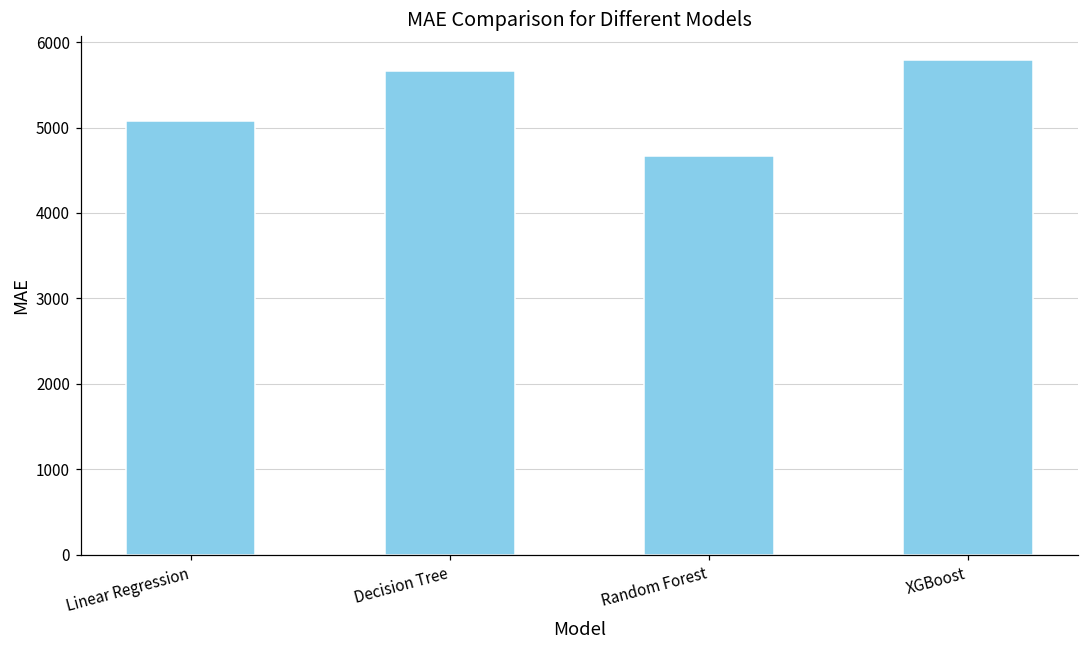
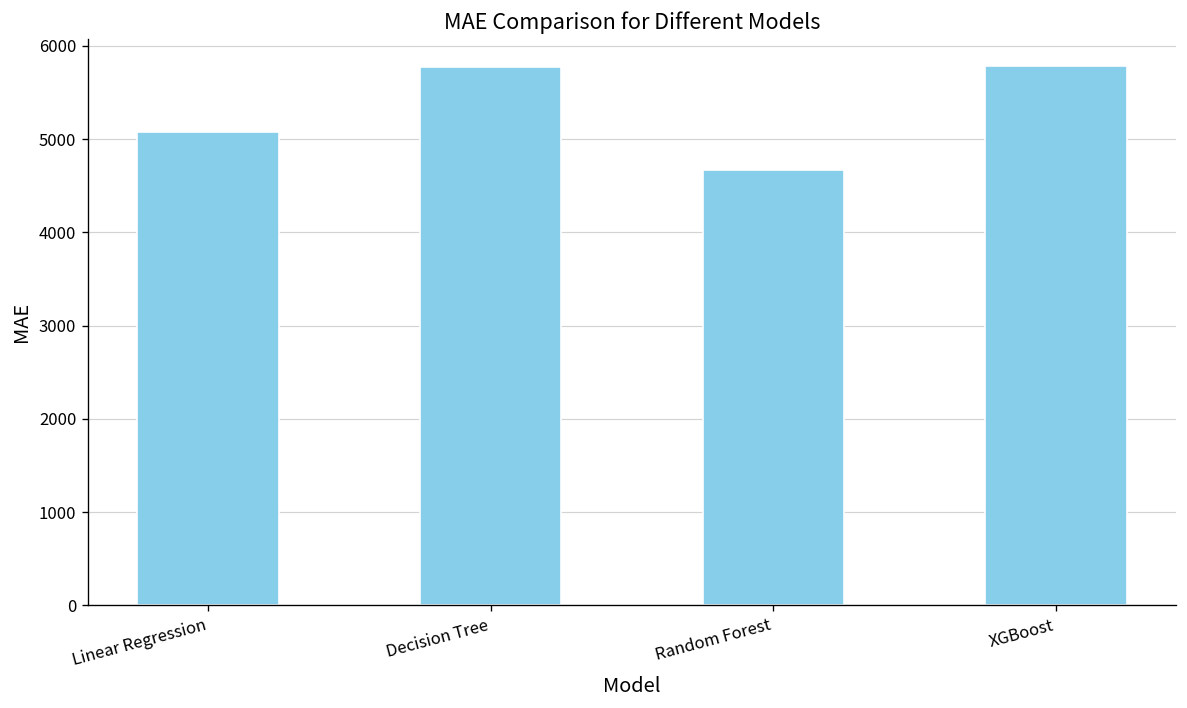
  {
    "Linear Regression": 5100,
-   "Decision Tree": 5700,
+   "Decision Tree": 5800,
    "Random Forest": 4700,
    "XGBoost": 5800
  }
